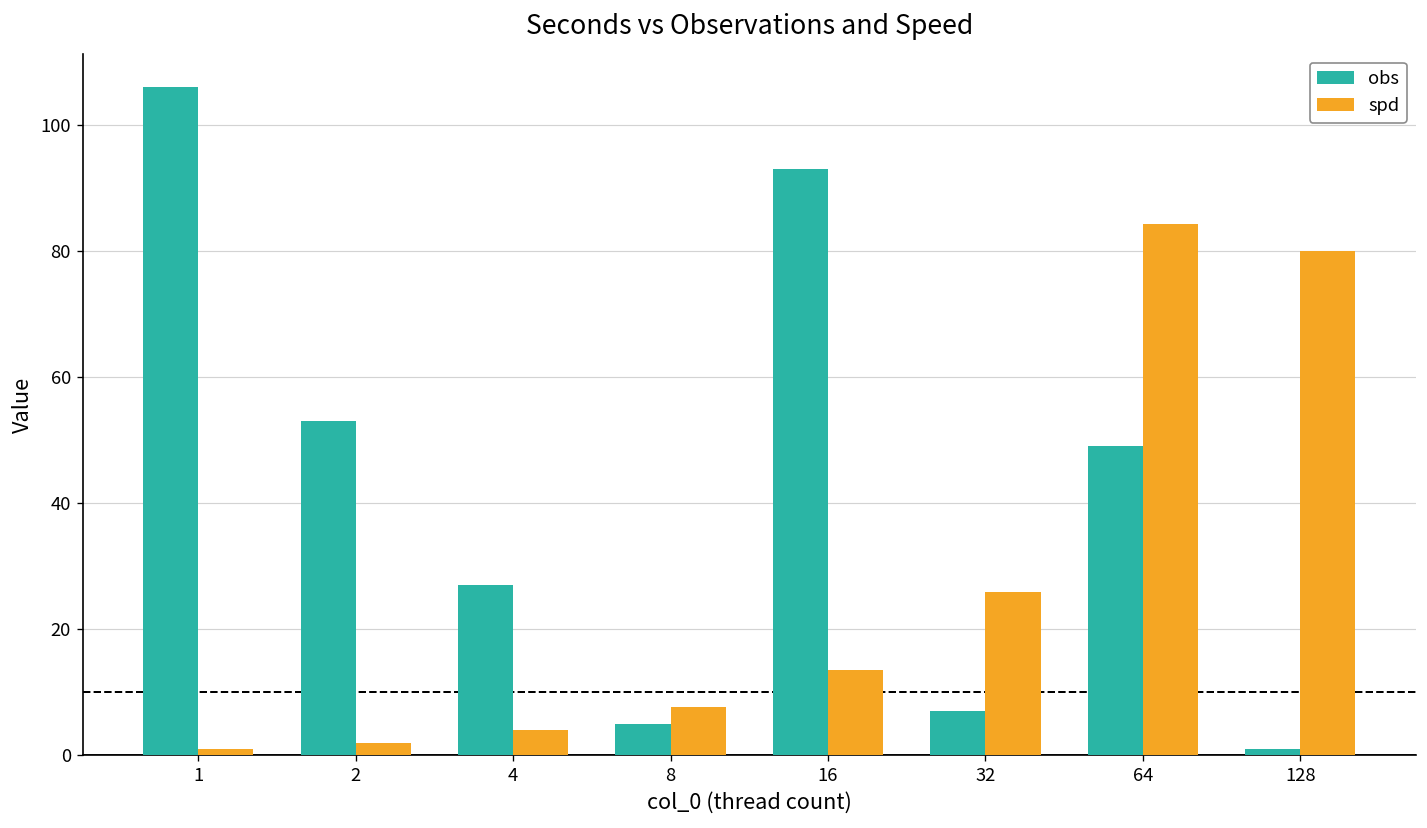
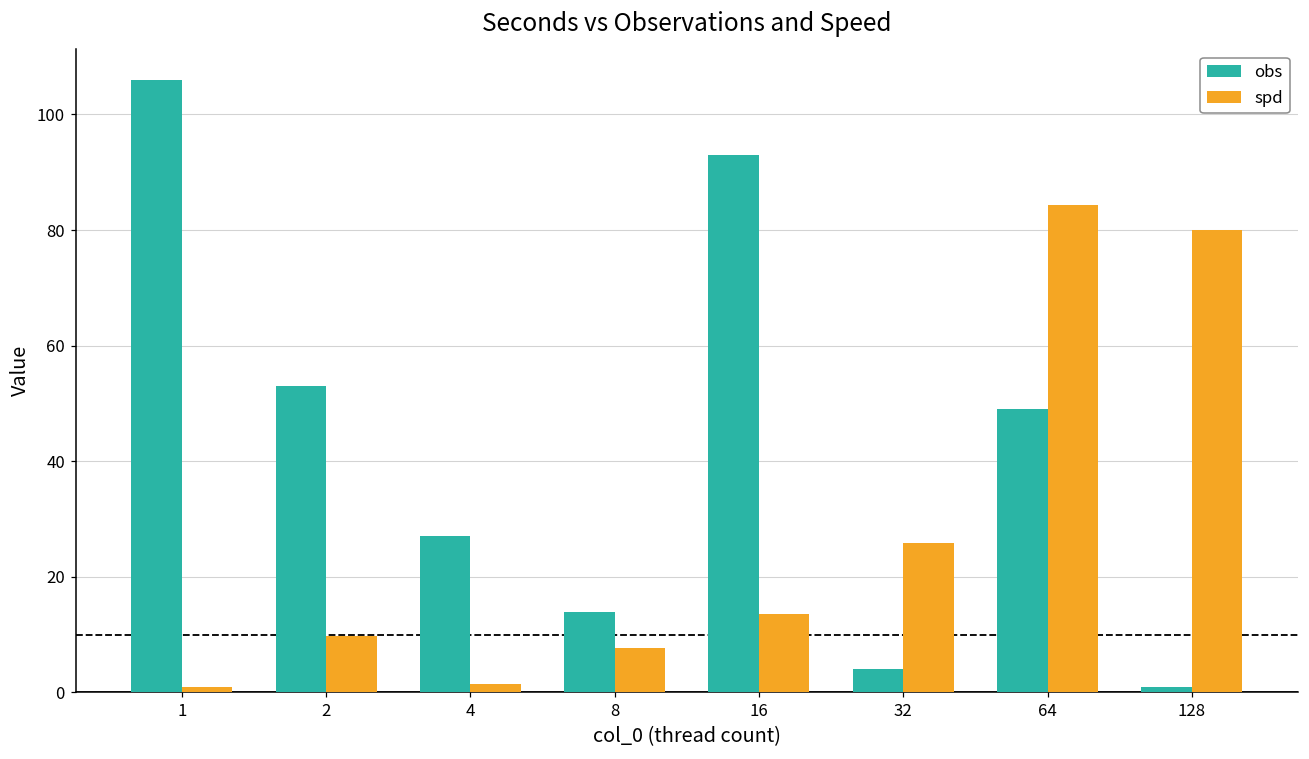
  {
    "obs": {
      "1": 106,
      "2": 53,
      "4": 27,
-     "8": 5,
+     "8": 14,
      "16": 93,
-     "32": 7,
+     "32": 4,
      "64": 49,
      "128": 1
    },
    "spd": {
      "1": 1,
-     "2": 2,
-     "4": 4,
+     "2": 10,
+     "4": 1,
      "8": 8,
      "16": 14,
      "32": 26,
      "64": 84,
      "128": 80
    }
  }
